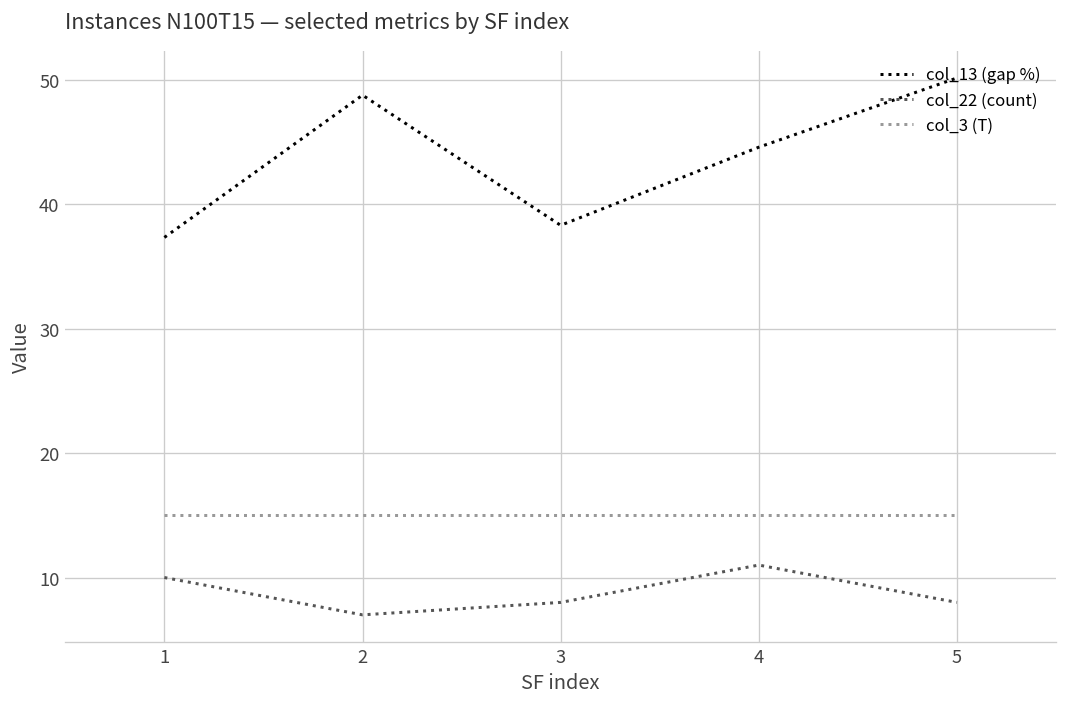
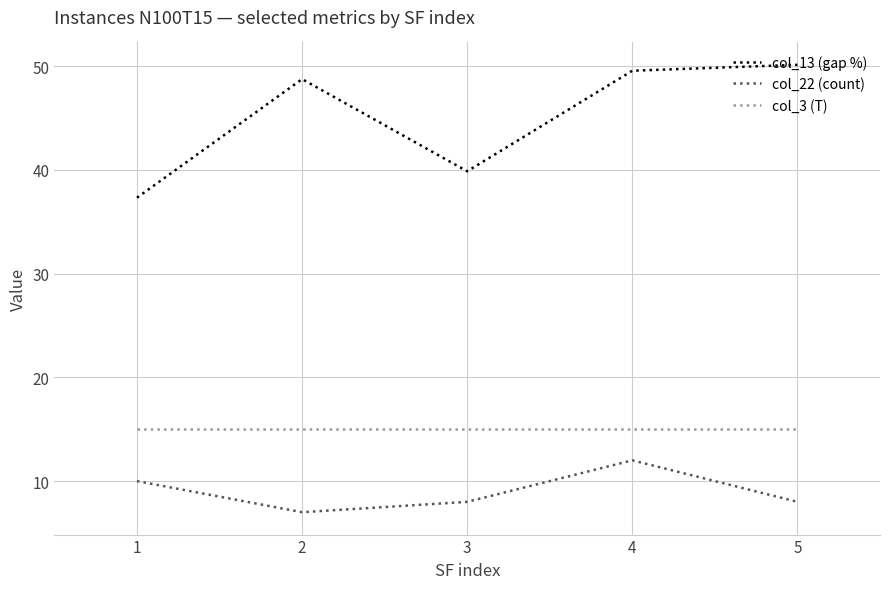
  {
    "col_13 (gap %)": {
      "1": 37.3,
      "2": 48.8,
-     "3": 38.3,
-     "4": 44.6,
+     "3": 39.9,
+     "4": 49.6,
      "5": 50.1
    },
    "col_22 (count)": {
      "1": 10,
      "2": 7,
      "3": 8,
-     "4": 11,
+     "4": 12,
      "5": 8
    },
    "col_3 (T)": {
      "1": 15.0,
      "2": 15.0,
      "3": 15.0,
      "4": 15.0,
      "5": 15.0
    }
  }
